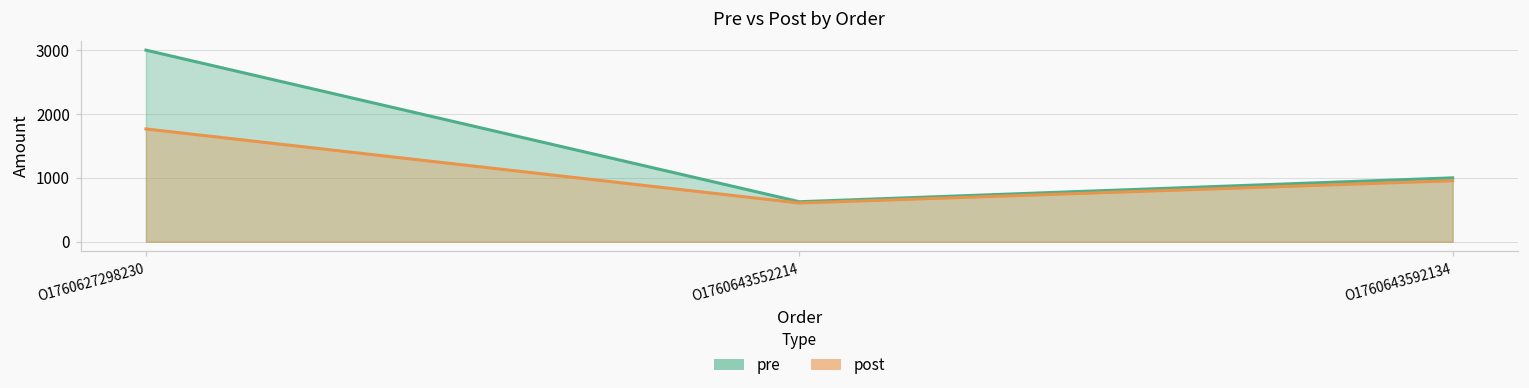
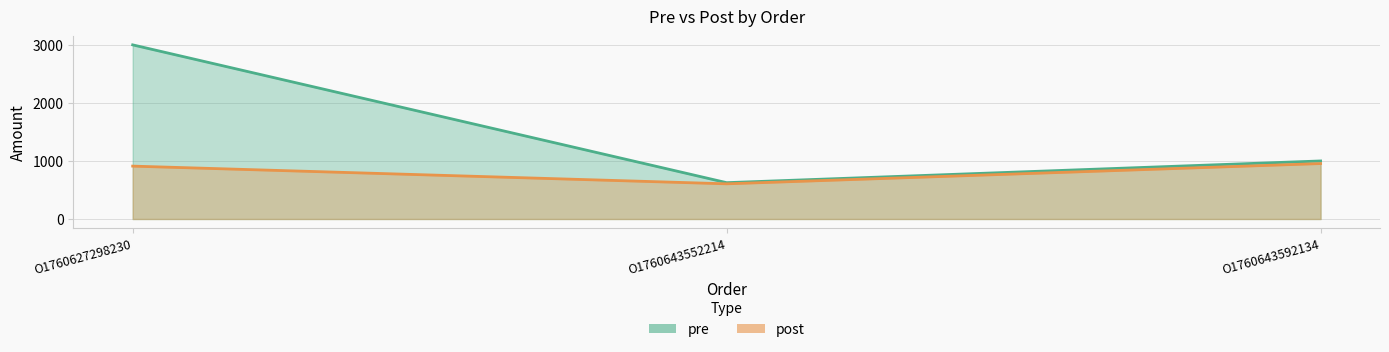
  {
    "pre": {
      "O1760627298230": 3000,
      "O1760643592134": 1000
    },
    "post": {
-     "O1760627298230": 1800,
+     "O1760627298230": 900,
      "O1760643592134": 1000
    }
  }
